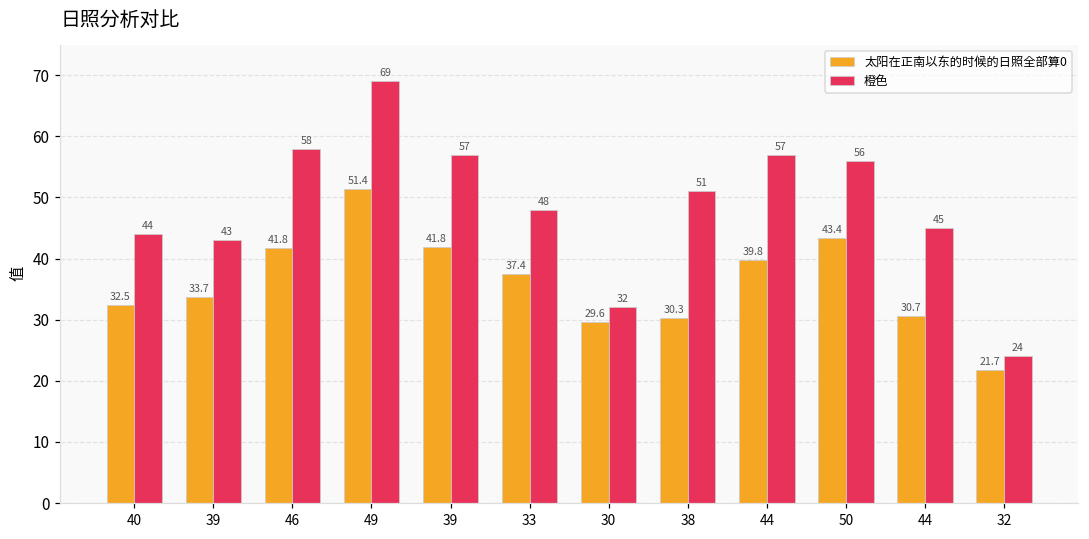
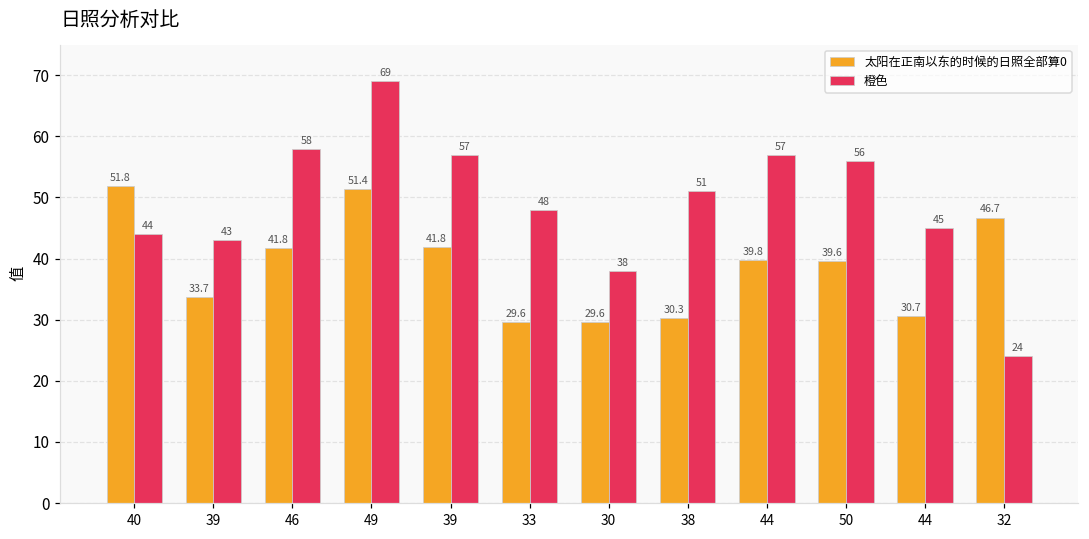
  {
    "太阳在正南以东的时候的日照全部算0": {
-     "40": 32.5,
+     "40": 51.8,
      "46": 41.8,
      "49": 51.4,
-     "33": 37.4,
+     "33": 29.6,
      "30": 29.6,
      "38": 30.3,
-     "50": 43.4,
-     "32": 21.7
+     "50": 39.6,
+     "32": 46.7
    },
    "橙色": {
      "40": 44,
      "46": 58,
      "49": 69,
      "33": 48,
-     "30": 32,
+     "30": 38,
      "38": 51,
      "50": 56,
      "32": 24
    }
  }
